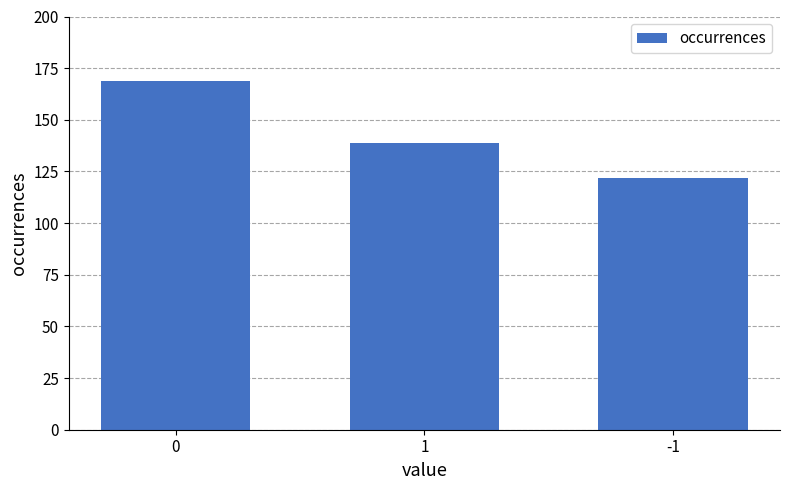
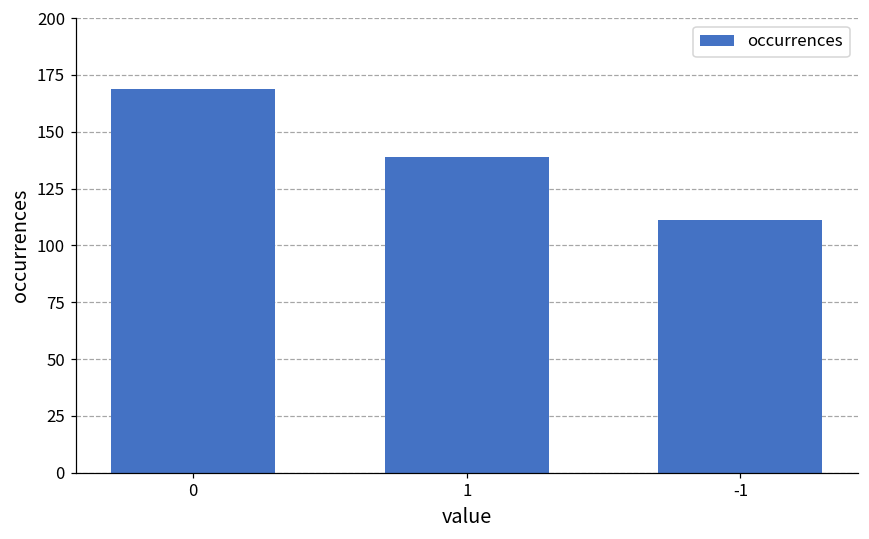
  {
    "0": 169,
    "1": 139,
-   "-1": 122
+   "-1": 111
  }
